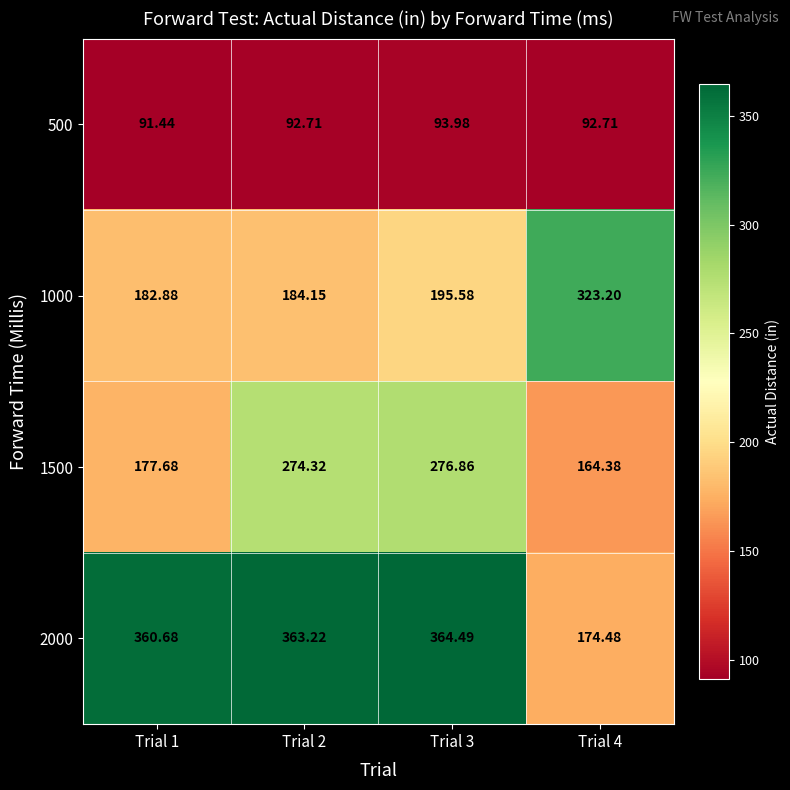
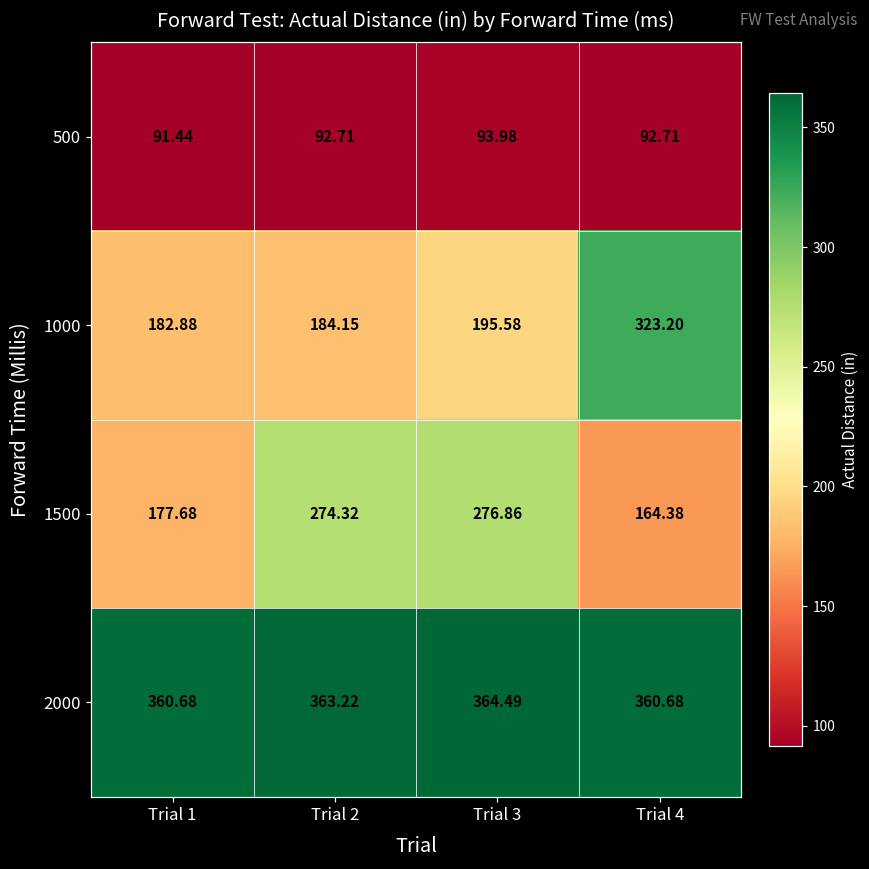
  {
    "500": {
      "Trial 1": 91.44,
      "Trial 2": 92.71,
      "Trial 3": 93.98,
      "Trial 4": 92.71
    },
    "1000": {
      "Trial 1": 182.88,
      "Trial 2": 184.15,
      "Trial 3": 195.58,
      "Trial 4": 323.20
    },
    "1500": {
      "Trial 1": 177.68,
      "Trial 2": 274.32,
      "Trial 3": 276.86,
      "Trial 4": 164.38
    },
    "2000": {
      "Trial 1": 360.68,
      "Trial 2": 363.22,
      "Trial 3": 364.49,
-     "Trial 4": 174.48
+     "Trial 4": 360.68
    }
  }
